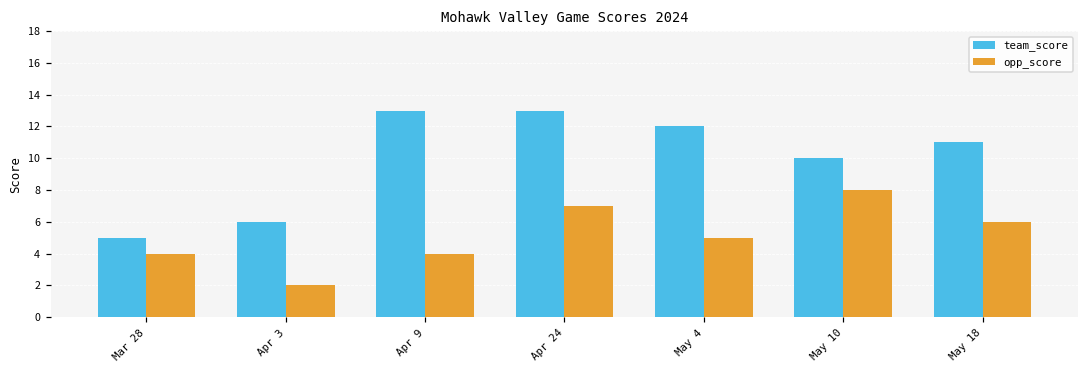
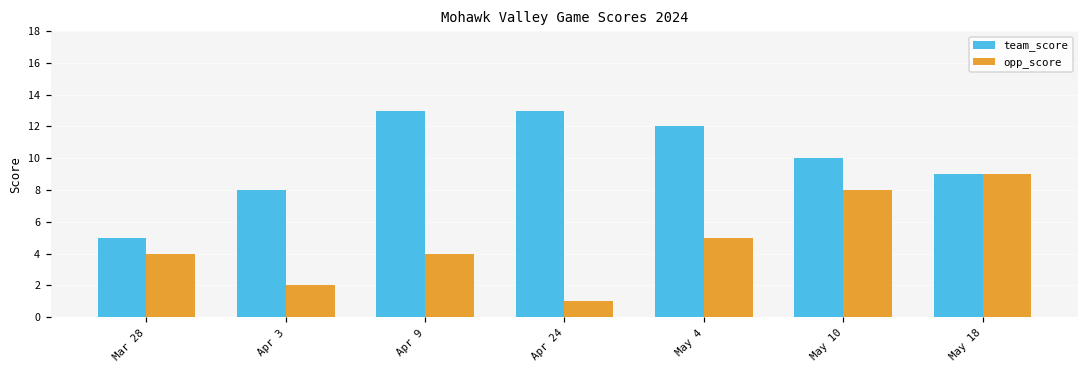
  {
    "team_score": {
      "Mar 28": 5,
-     "Apr 3": 6,
+     "Apr 3": 8,
      "Apr 9": 13,
      "Apr 24": 13,
      "May 4": 12,
      "May 10": 10,
-     "May 18": 11
+     "May 18": 9
    },
    "opp_score": {
      "Mar 28": 4,
      "Apr 3": 2,
      "Apr 9": 4,
-     "Apr 24": 7,
+     "Apr 24": 1,
      "May 4": 5,
      "May 10": 8,
-     "May 18": 6
+     "May 18": 9
    }
  }
